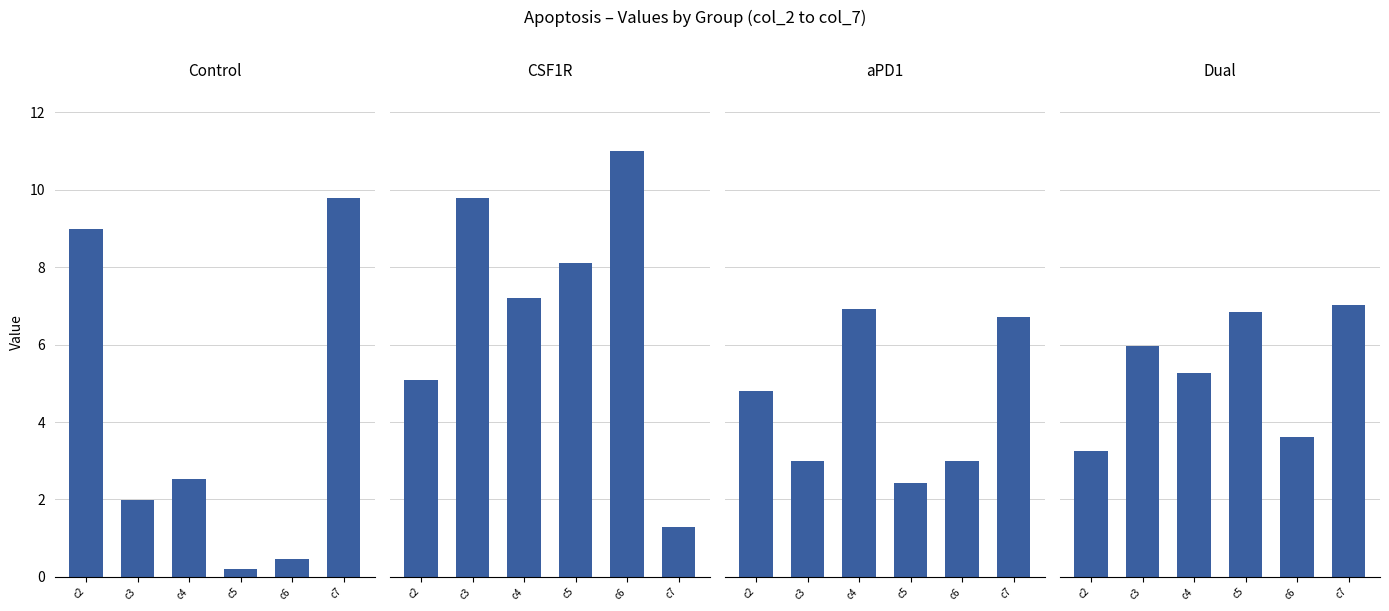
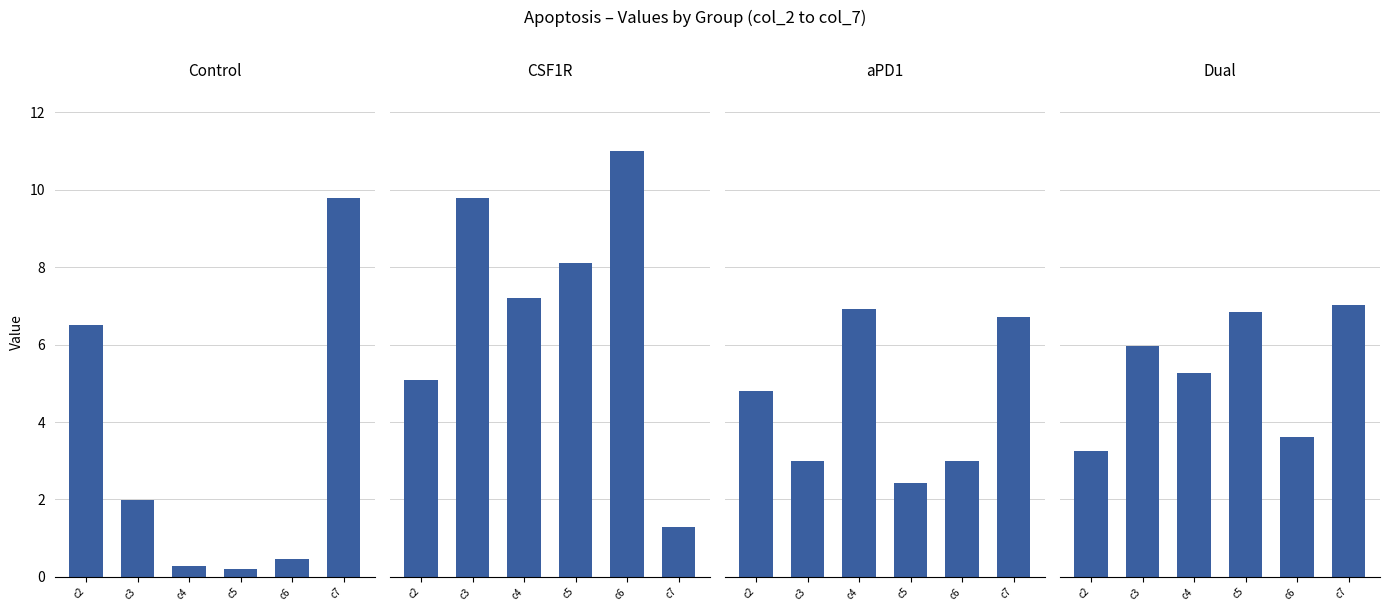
  {
    "Control": {
-     "c2": 9.0,
+     "c2": 6.5,
      "c3": 2.0,
-     "c4": 2.5,
+     "c4": 0.3,
      "c5": 0.2,
      "c6": 0.5,
      "c7": 9.8
    }
  }
